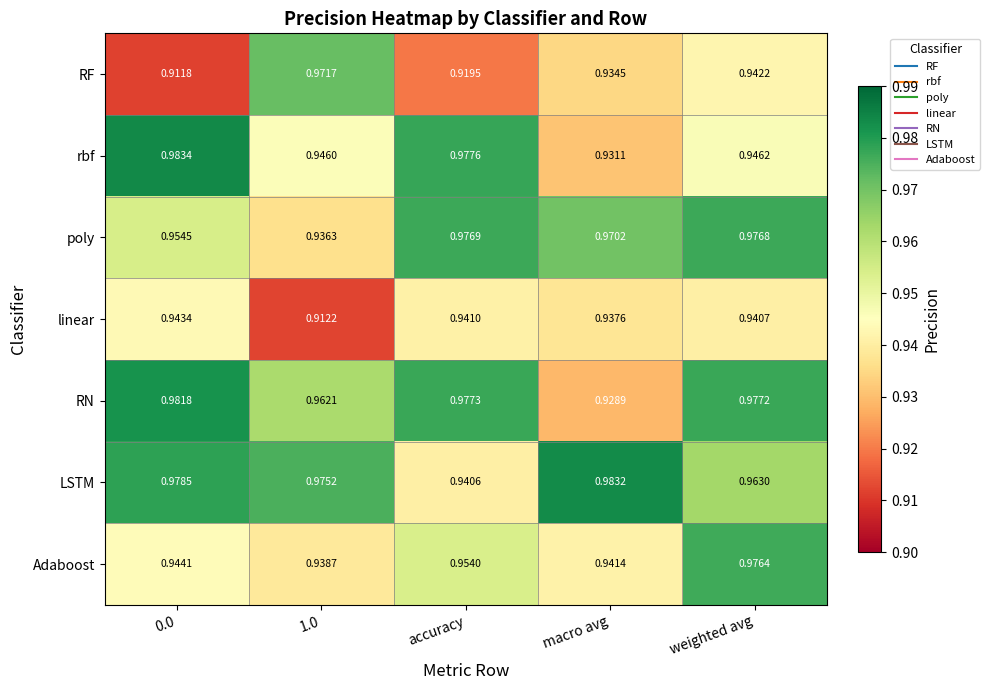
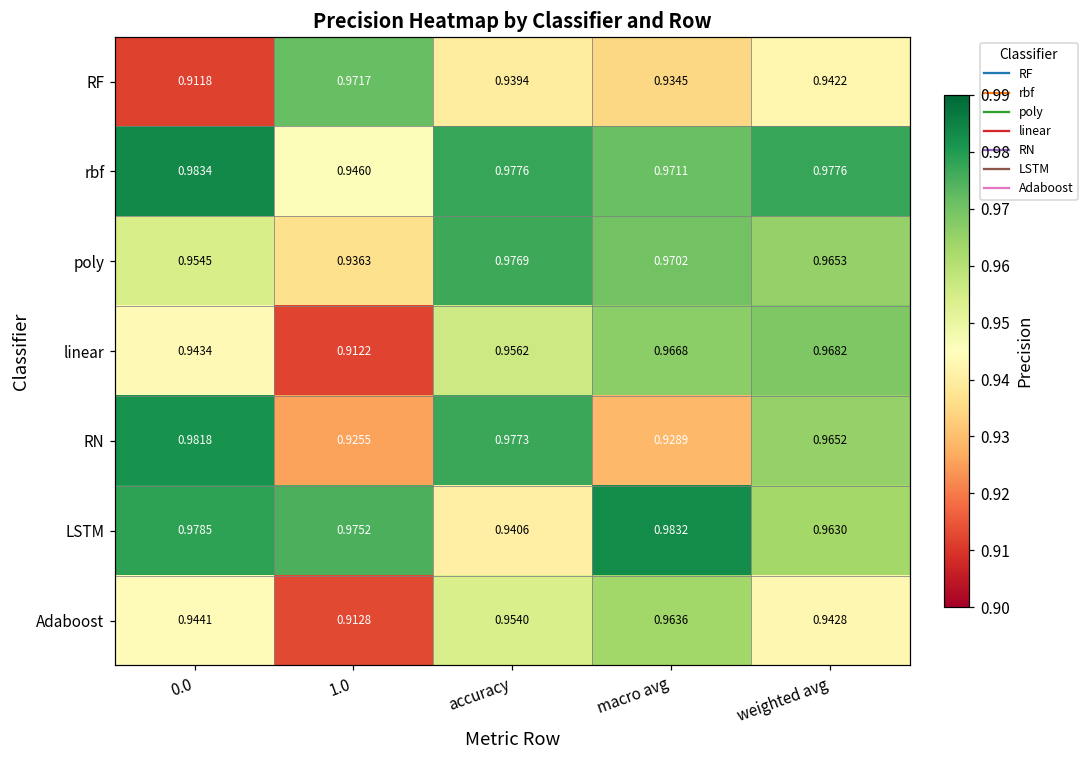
  {
    "RF": {
      "0.0": 0.9118,
      "1.0": 0.9717,
-     "accuracy": 0.9195,
+     "accuracy": 0.9394,
      "macro avg": 0.9345,
      "weighted avg": 0.9422
    },
    "rbf": {
      "0.0": 0.9834,
      "1.0": 0.9460,
      "accuracy": 0.9776,
-     "macro avg": 0.9311,
-     "weighted avg": 0.9462
+     "macro avg": 0.9711,
+     "weighted avg": 0.9776
    },
    "poly": {
      "0.0": 0.9545,
      "1.0": 0.9363,
      "accuracy": 0.9769,
      "macro avg": 0.9702,
-     "weighted avg": 0.9768
+     "weighted avg": 0.9653
    },
    "linear": {
      "0.0": 0.9434,
      "1.0": 0.9122,
-     "accuracy": 0.9410,
-     "macro avg": 0.9376,
-     "weighted avg": 0.9407
+     "accuracy": 0.9562,
+     "macro avg": 0.9668,
+     "weighted avg": 0.9682
    },
    "RN": {
      "0.0": 0.9818,
-     "1.0": 0.9621,
+     "1.0": 0.9255,
      "accuracy": 0.9773,
      "macro avg": 0.9289,
-     "weighted avg": 0.9772
+     "weighted avg": 0.9652
    },
    "LSTM": {
      "0.0": 0.9785,
      "1.0": 0.9752,
      "accuracy": 0.9406,
      "macro avg": 0.9832,
      "weighted avg": 0.9630
    },
    "Adaboost": {
      "0.0": 0.9441,
-     "1.0": 0.9387,
+     "1.0": 0.9128,
      "accuracy": 0.9540,
-     "macro avg": 0.9414,
-     "weighted avg": 0.9764
+     "macro avg": 0.9636,
+     "weighted avg": 0.9428
    }
  }
